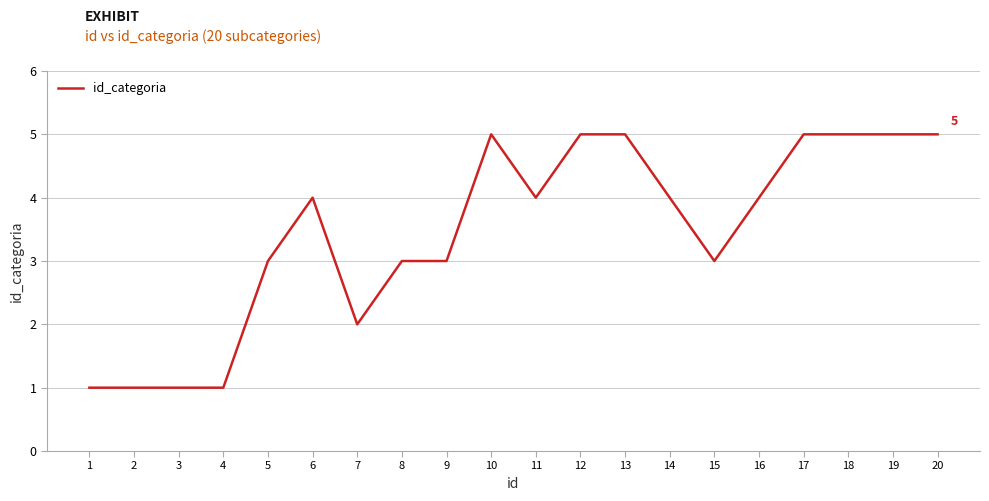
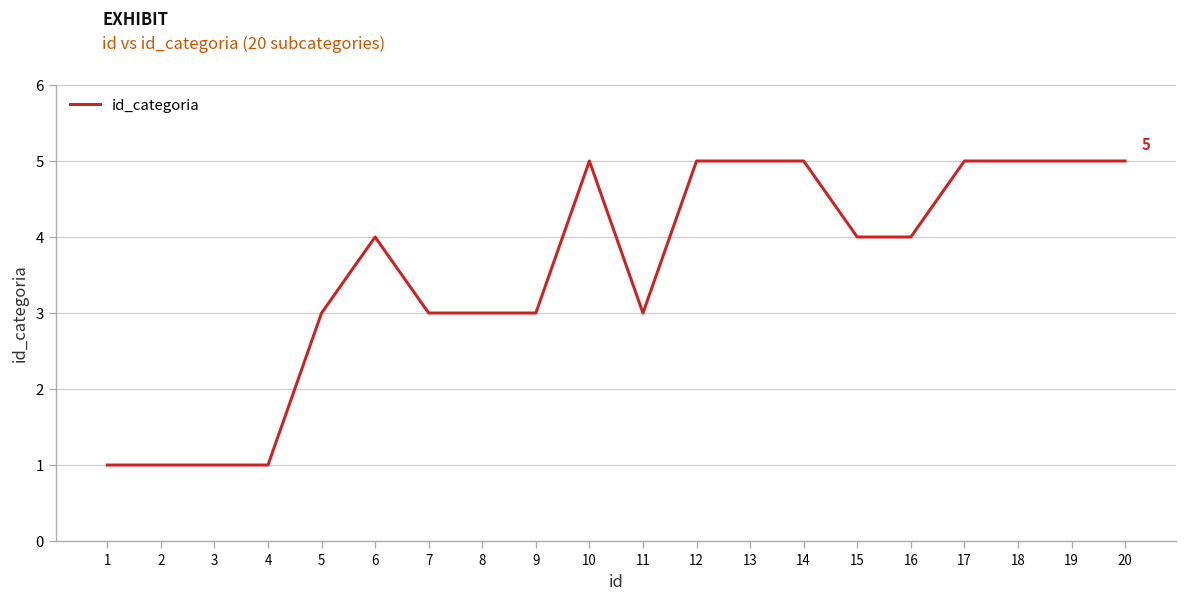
  {
    "1": 1,
    "2": 1,
    "3": 1,
    "4": 1,
    "5": 3,
    "6": 4,
-   "7": 2,
+   "7": 3,
    "8": 3,
    "9": 3,
    "10": 5,
-   "11": 4,
+   "11": 3,
    "12": 5,
    "13": 5,
-   "14": 4,
-   "15": 3,
+   "14": 5,
+   "15": 4,
    "16": 4,
    "17": 5,
    "18": 5,
    "19": 5
  }
